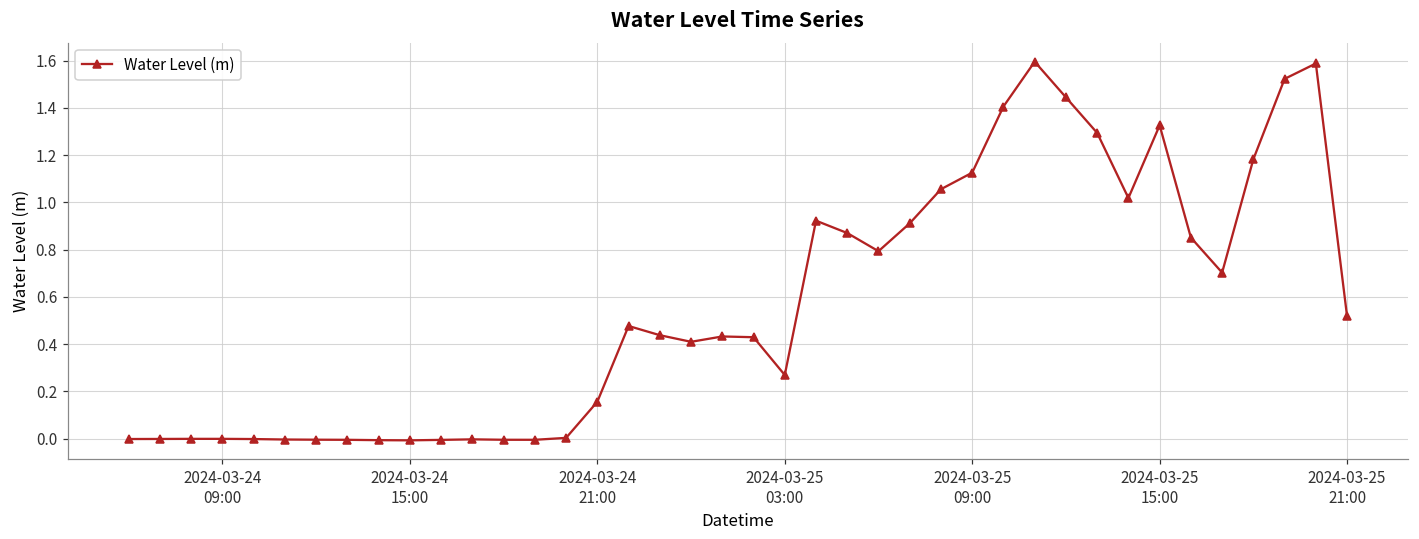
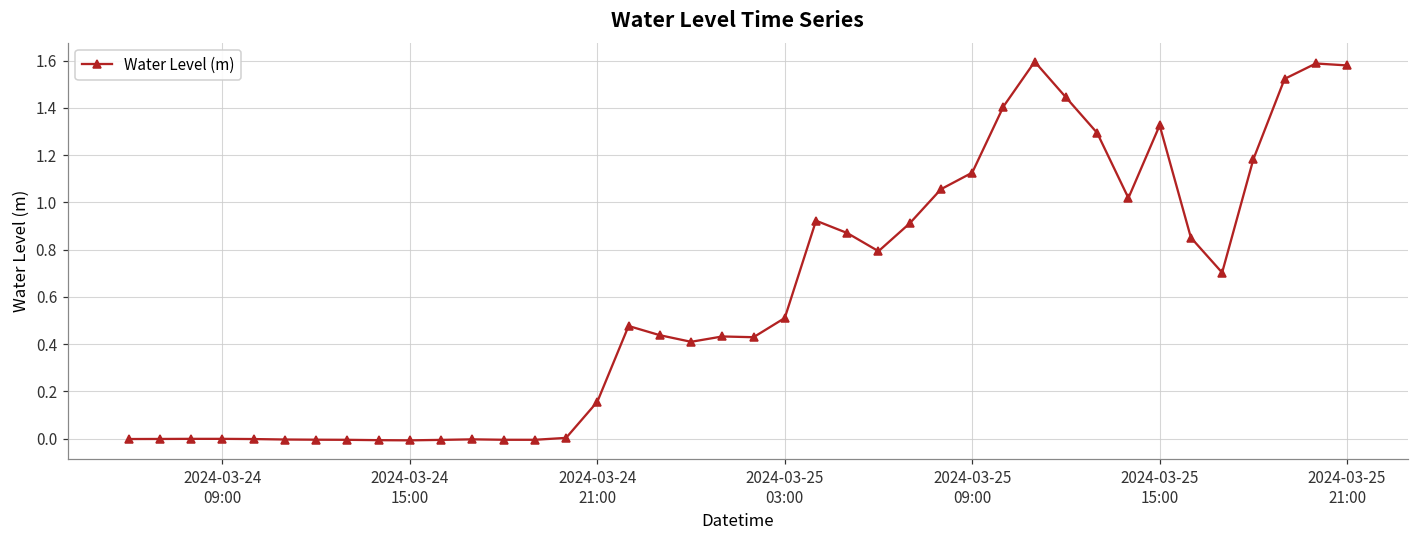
  {
    "2024-03-24 09:00": 0.00,
    "2024-03-24 15:00": -0.01,
    "2024-03-24 21:00": 0.16,
-   "2024-03-25 03:00": 0.27,
+   "2024-03-25 03:00": 0.51,
    "2024-03-25 09:00": 1.13,
    "2024-03-25 15:00": 1.33,
-   "2024-03-25 21:00": 0.52
+   "2024-03-25 21:00": 1.58
  }
